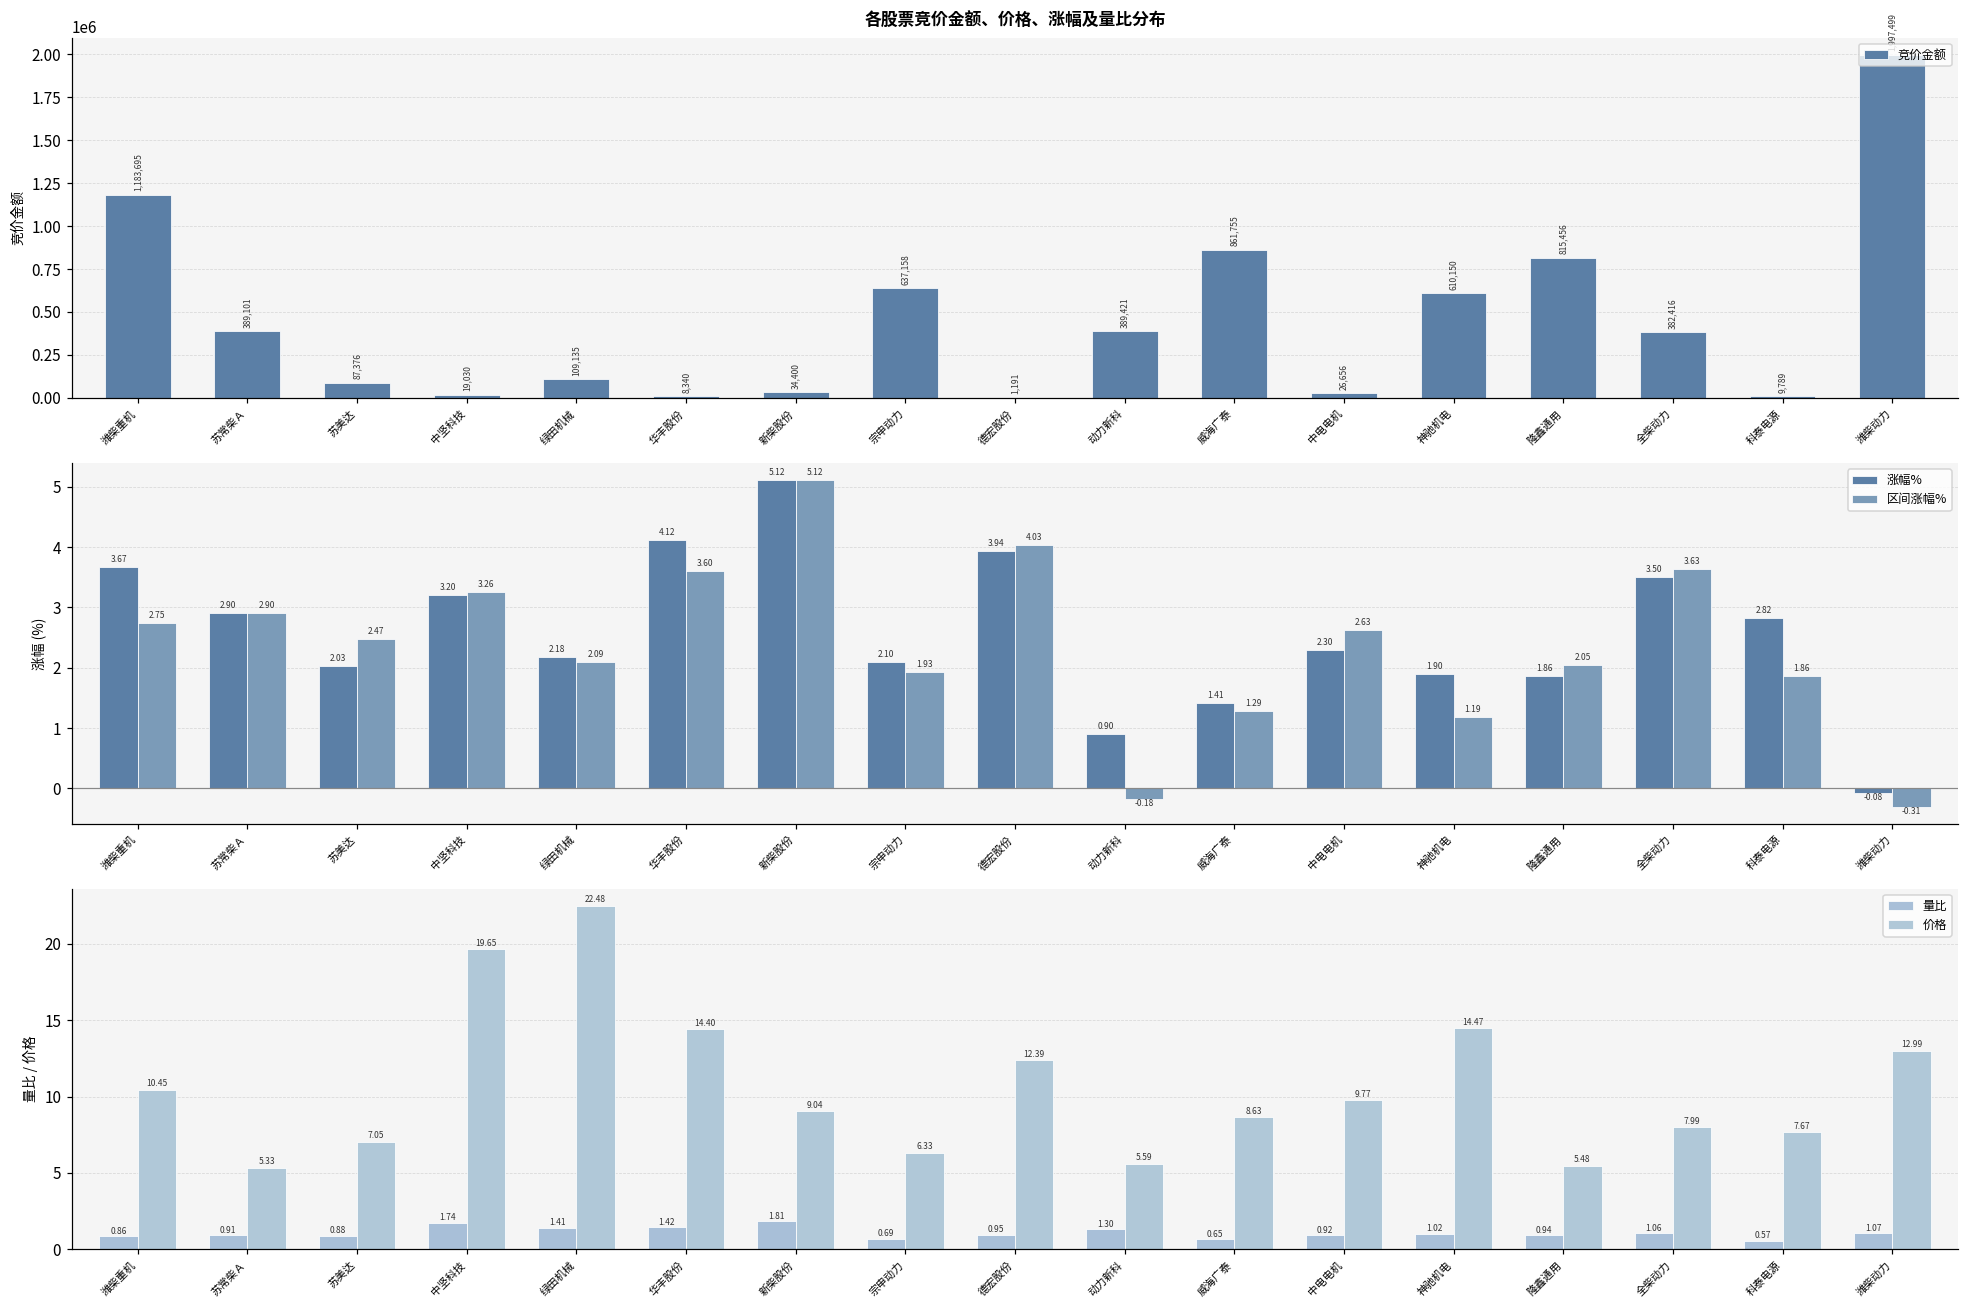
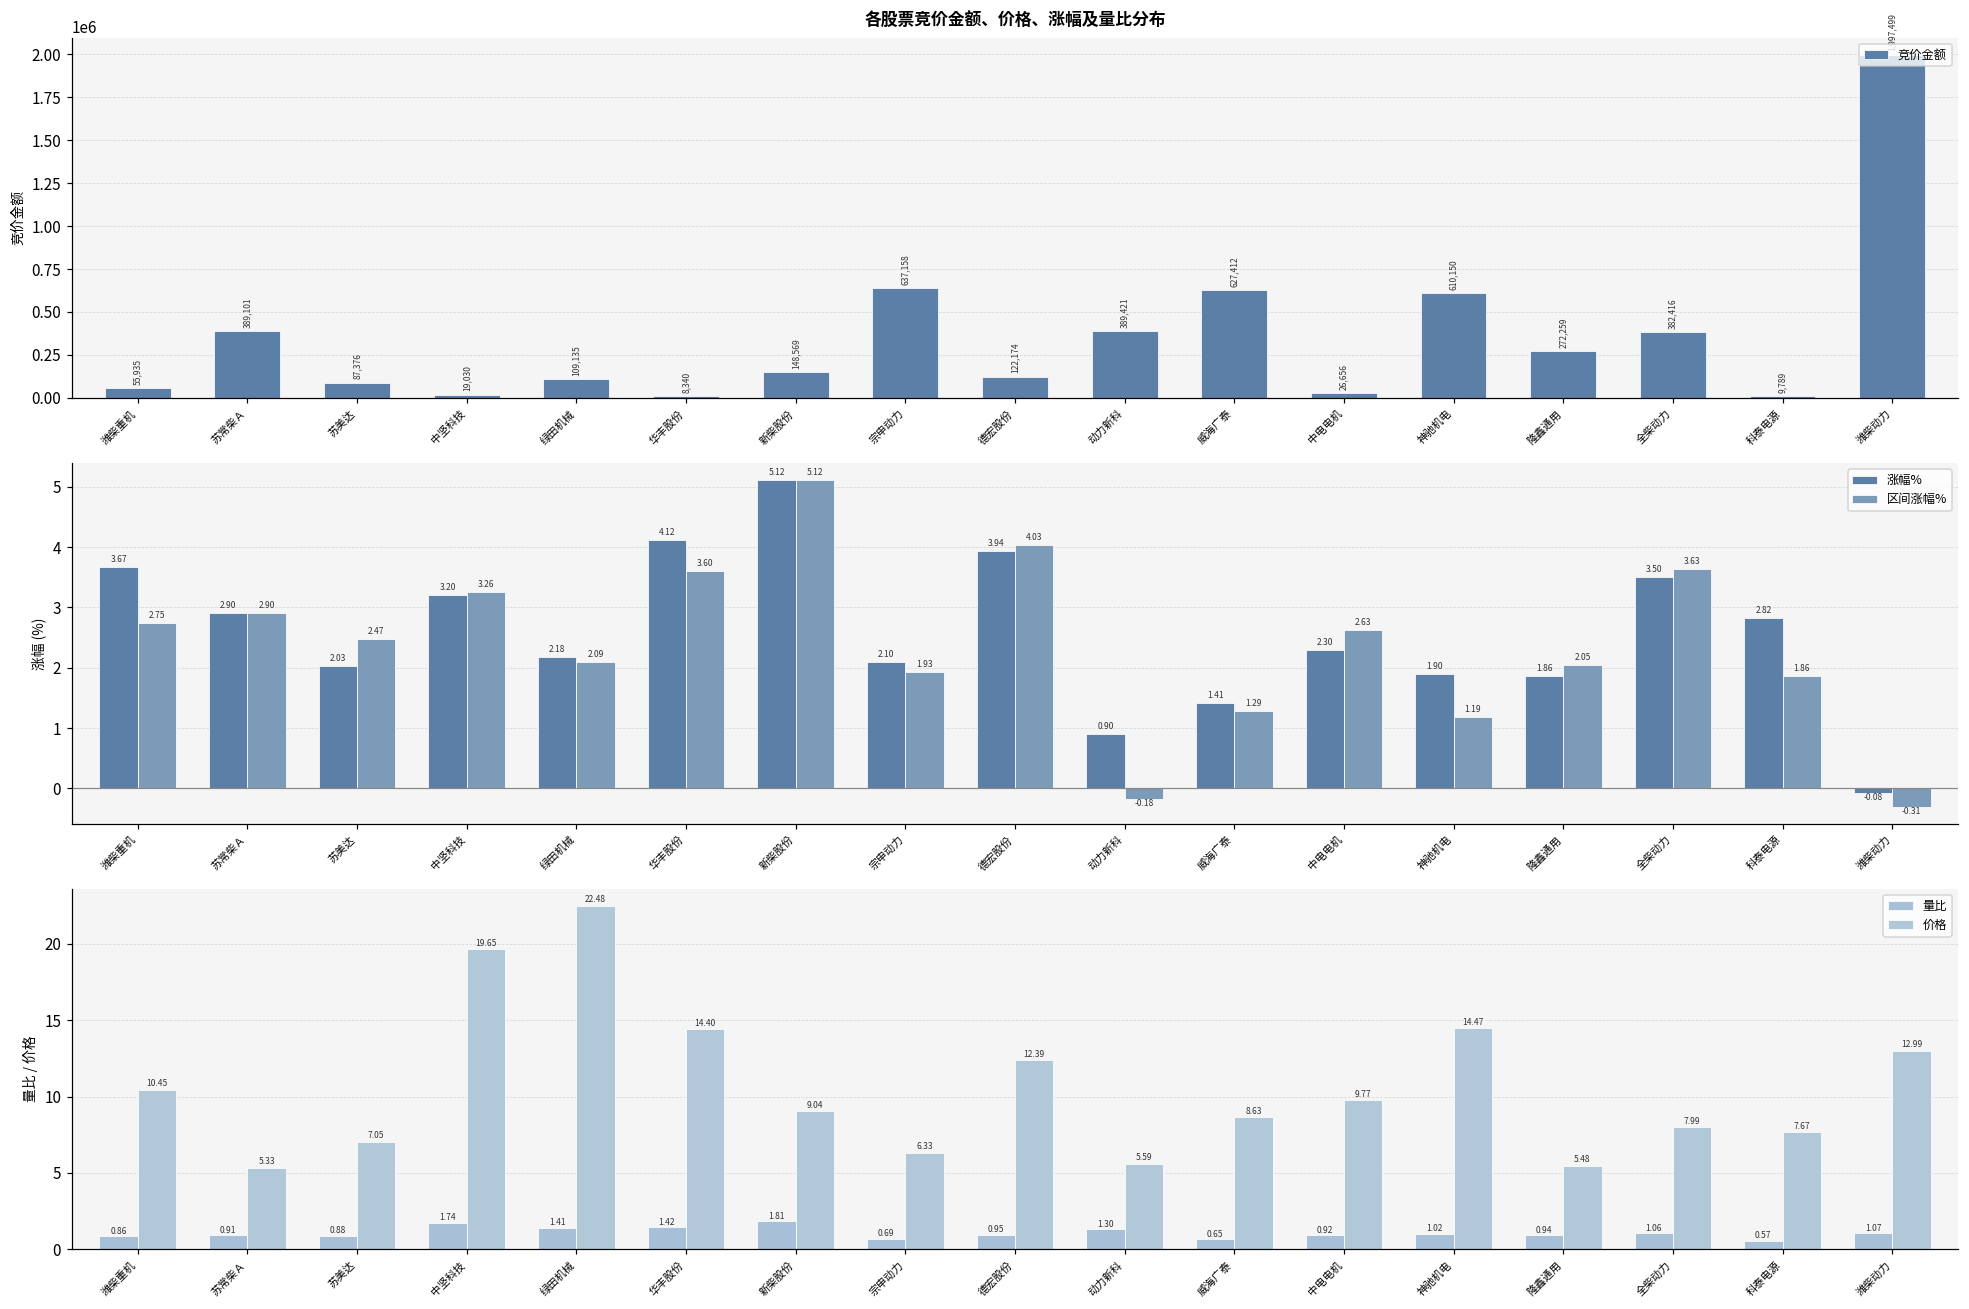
  {
    "各股票竞价金额、价格、涨幅及量比分布": {
-     "潍柴重机": "1,183,695",
+     "潍柴重机": "55,935",
      "苏常柴Ａ": "389,101",
      "苏美达": "87,376",
      "中坚科技": "19,030",
      "绿田机械": "109,135",
      "华丰股份": "8,340",
-     "新柴股份": "34,400",
+     "新柴股份": "148,569",
      "宗申动力": "637,158",
-     "德宏股份": "1,191",
+     "德宏股份": "122,174",
      "动力新科": "389,421",
-     "威海广泰": "861,755",
+     "威海广泰": "627,412",
      "中电电机": "26,656",
      "神驰机电": "610,150",
-     "隆鑫通用": "815,456",
+     "隆鑫通用": "272,259",
      "全柴动力": "382,416",
      "科泰电源": "9,789"
    }
  }
